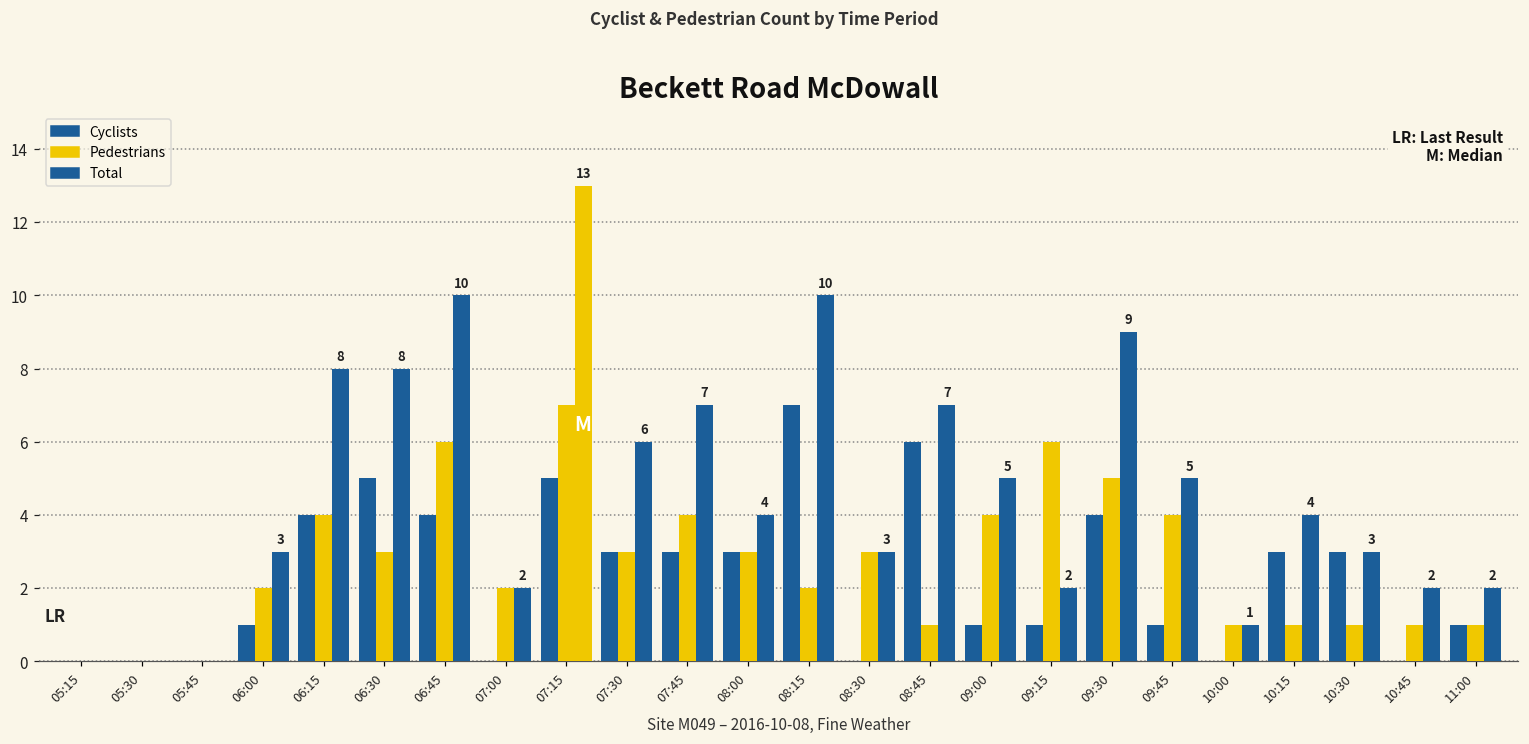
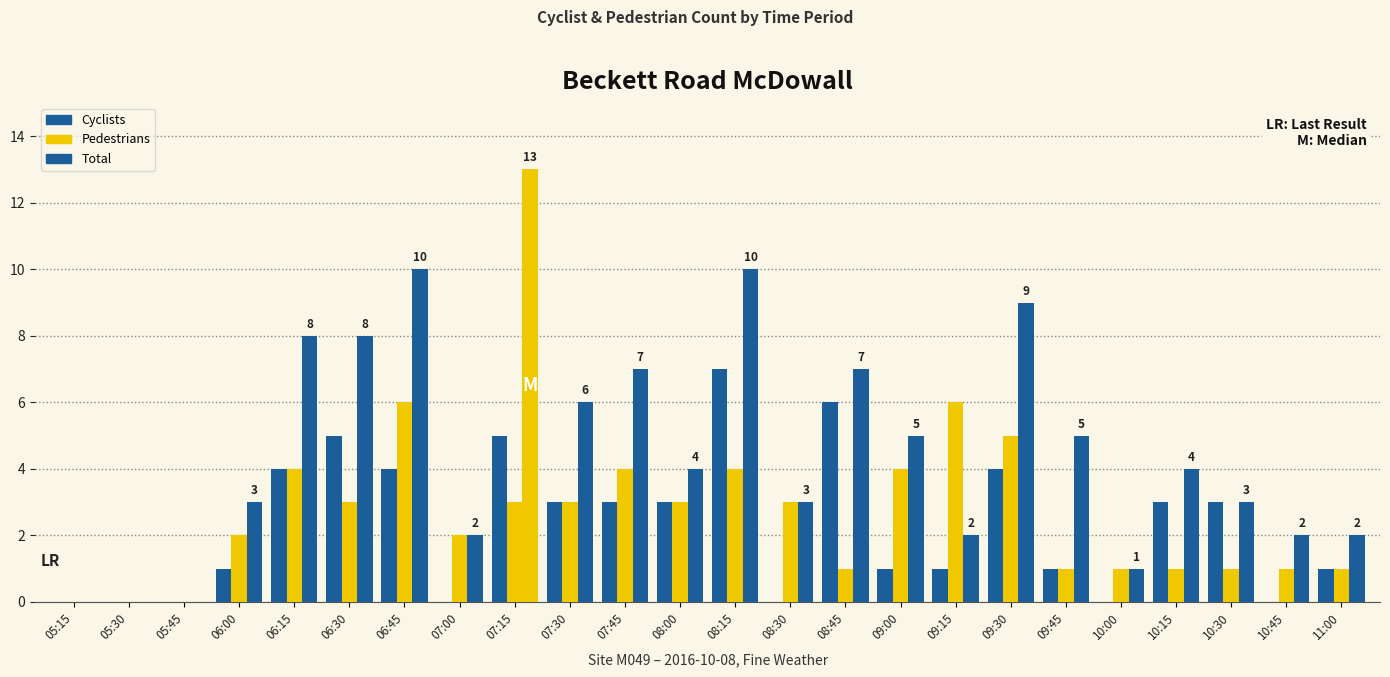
  {
    "Pedestrians": {
      "05:15": 0,
      "05:30": 0,
      "05:45": 0,
      "06:00": 2,
      "06:15": 4,
      "06:30": 3,
      "06:45": 6,
-     "07:15": 7,
+     "07:15": 3,
      "07:30": 3,
      "07:45": 4,
      "08:00": 3,
-     "08:15": 2,
+     "08:15": 4,
      "08:45": 1,
      "09:00": 4,
      "09:15": 6,
      "09:30": 5,
-     "09:45": 4,
+     "09:45": 1,
      "10:15": 1,
      "10:30": 1,
      "10:45": 1,
      "11:00": 1
    }
  }
